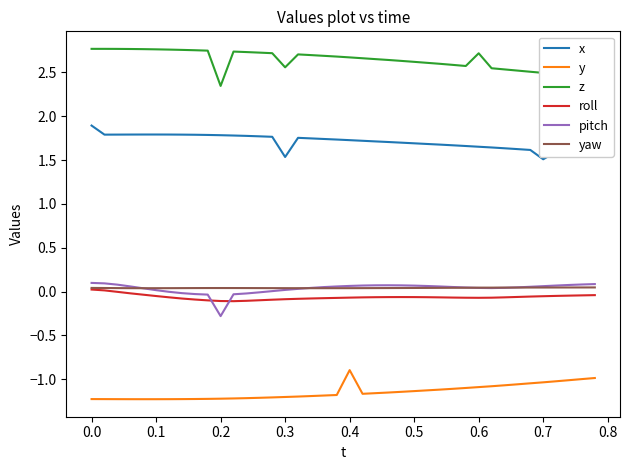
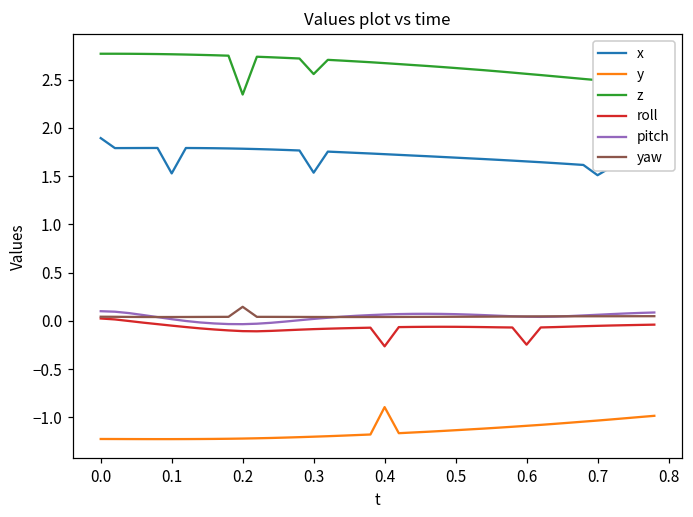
  {
    "x": {
      "0.0": 1.9,
-     "0.1": 1.8,
+     "0.1": 1.5,
      "0.2": 1.8,
      "0.3": 1.5,
      "0.4": 1.7,
      "0.5": 1.7,
      "0.6": 1.7,
      "0.7": 1.5
    },
    "y": {
      "0.0": -1.2,
      "0.1": -1.2,
      "0.2": -1.2,
      "0.3": -1.2,
      "0.4": -0.9,
      "0.5": -1.1,
      "0.6": -1.1,
      "0.7": -1.0
    },
    "z": {
      "0.0": 2.8,
      "0.1": 2.8,
      "0.2": 2.3,
      "0.3": 2.6,
      "0.4": 2.7,
      "0.5": 2.6,
-     "0.6": 2.7
+     "0.6": 2.6
    },
    "roll": {
      "0.1": 0.0,
      "0.2": -0.1,
      "0.3": -0.1,
-     "0.4": -0.1,
+     "0.4": -0.3,
      "0.5": -0.1,
-     "0.6": -0.1,
+     "0.6": -0.2,
      "0.7": -0.1
    },
    "pitch": {
      "0.0": 0.1,
-     "0.2": -0.3
+     "0.2": 0.0
    },
    "yaw": {
-     "0.2": 0.0
+     "0.2": 0.1
    }
  }
